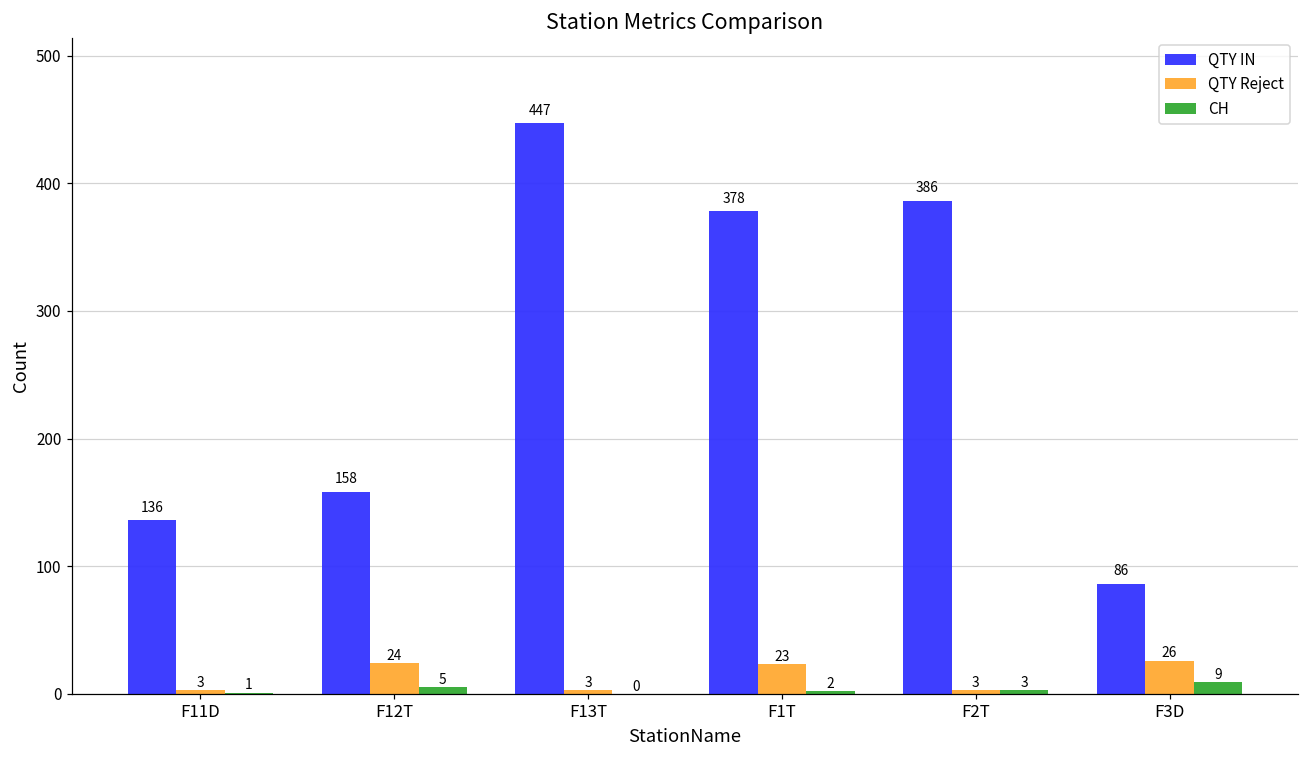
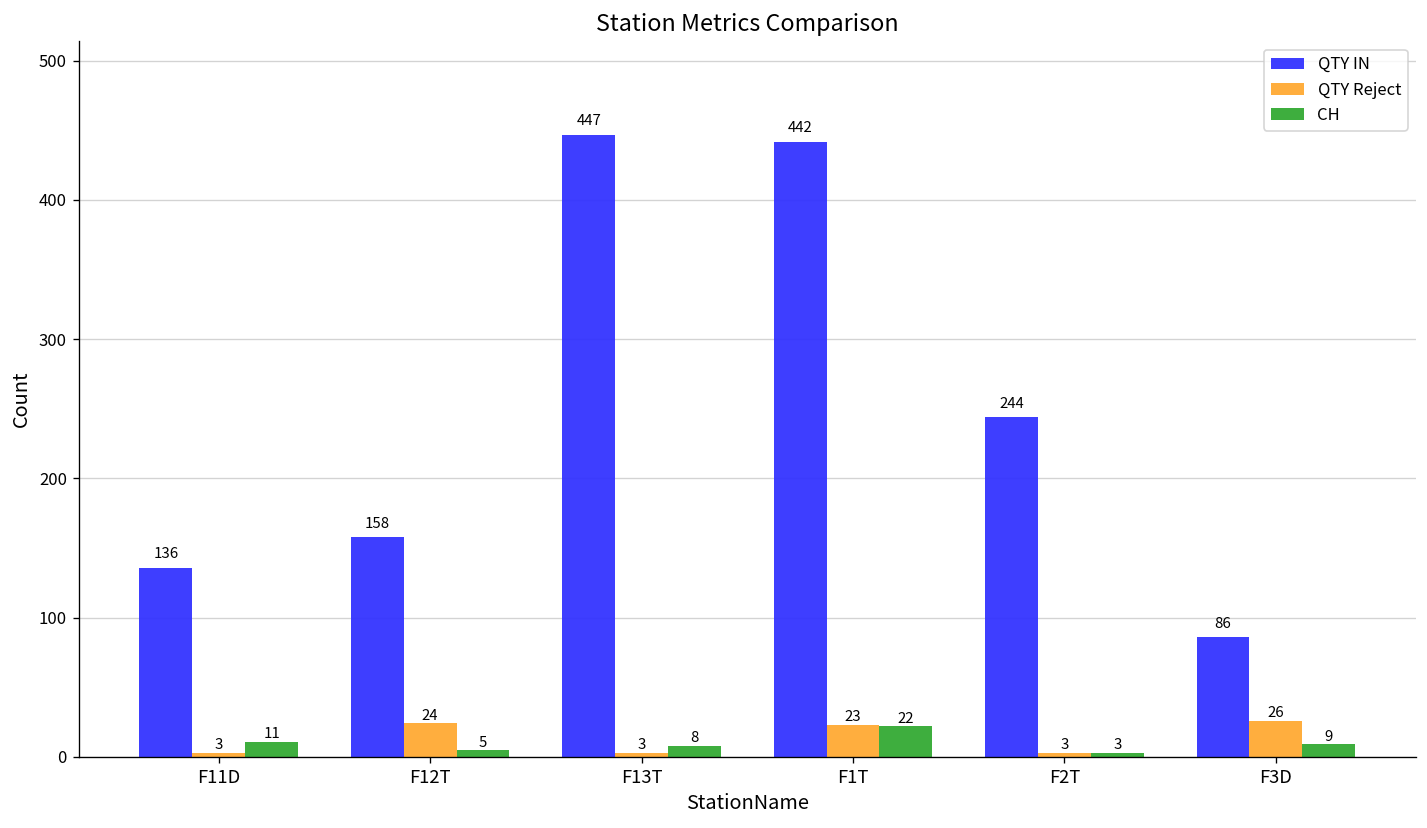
  {
    "QTY IN": {
      "F11D": 136,
      "F12T": 158,
      "F13T": 447,
-     "F1T": 378,
-     "F2T": 386,
+     "F1T": 442,
+     "F2T": 244,
      "F3D": 86
    },
    "QTY Reject": {
      "F11D": 3,
      "F12T": 24,
      "F13T": 3,
      "F1T": 23,
      "F2T": 3,
      "F3D": 26
    },
    "CH": {
-     "F11D": 1,
+     "F11D": 11,
      "F12T": 5,
-     "F13T": 0,
-     "F1T": 2,
+     "F13T": 8,
+     "F1T": 22,
      "F2T": 3,
      "F3D": 9
    }
  }
